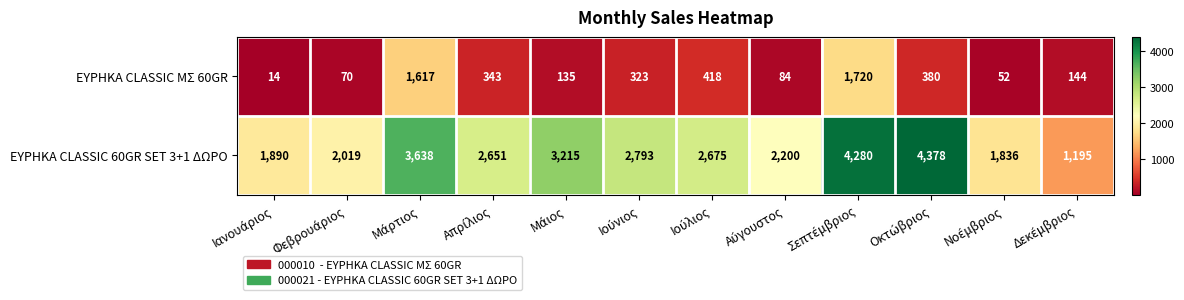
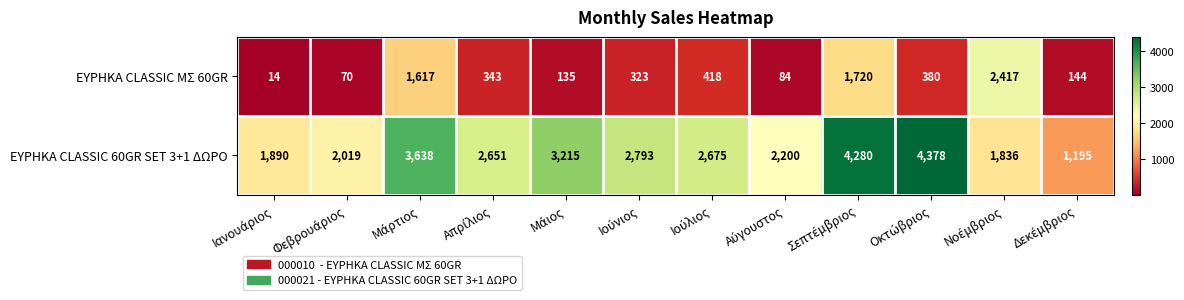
  {
    "ΕΥΡΗΚΑ CLASSIC ΜΣ 60GR": {
      "Ιανουάριος": "14",
      "Φεβρουάριος": "70",
      "Μάρτιος": "1,617",
      "Απρίλιος": "343",
      "Μάιος": "135",
      "Ιούνιος": "323",
      "Ιούλιος": "418",
      "Αύγουστος": "84",
      "Σεπτέμβριος": "1,720",
      "Οκτώβριος": "380",
-     "Νοέμβριος": "52",
+     "Νοέμβριος": "2,417",
      "Δεκέμβριος": "144"
    },
    "ΕΥΡΗΚΑ CLASSIC 60GR SET 3+1 ΔΩΡΟ": {
      "Ιανουάριος": "1,890",
      "Φεβρουάριος": "2,019",
      "Μάρτιος": "3,638",
      "Απρίλιος": "2,651",
      "Μάιος": "3,215",
      "Ιούνιος": "2,793",
      "Ιούλιος": "2,675",
      "Αύγουστος": "2,200",
      "Σεπτέμβριος": "4,280",
      "Οκτώβριος": "4,378",
      "Νοέμβριος": "1,836",
      "Δεκέμβριος": "1,195"
    }
  }
